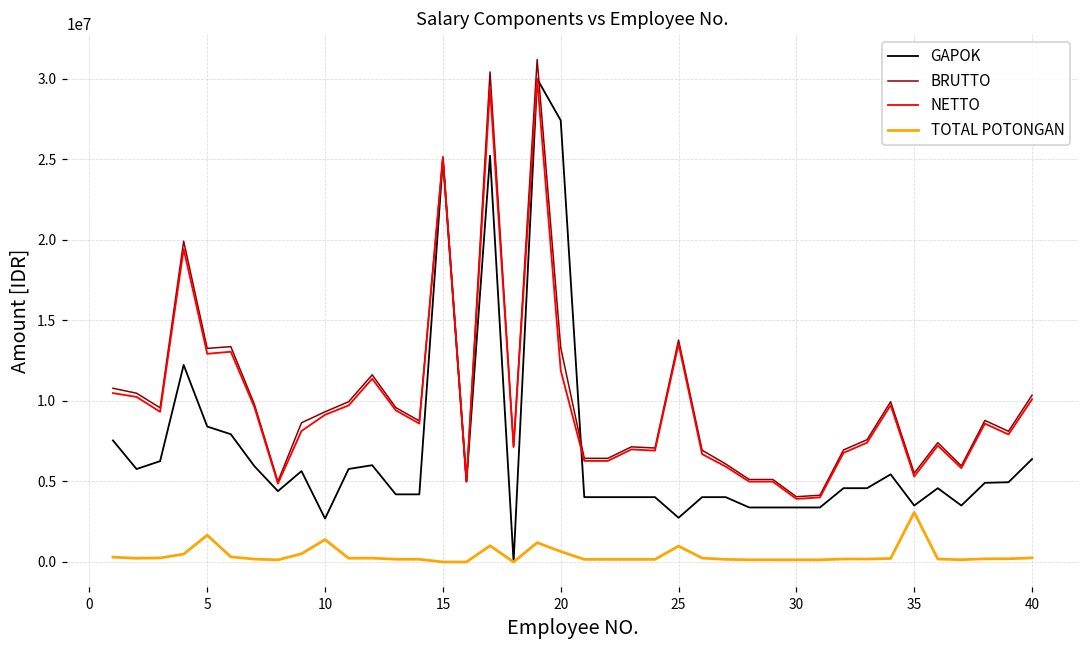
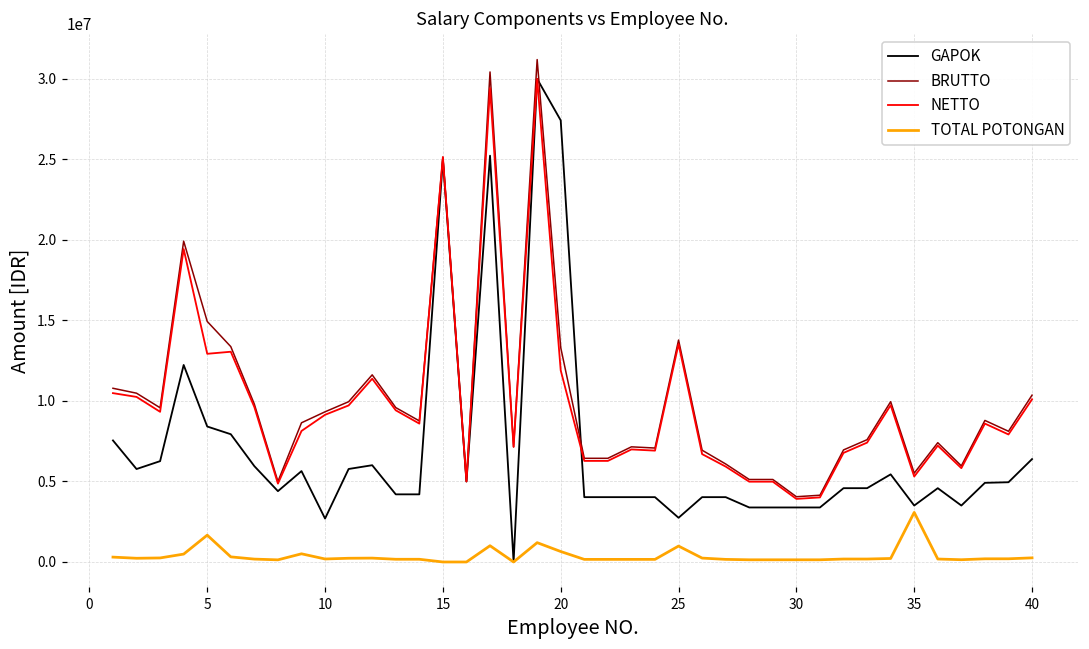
  {
    "GAPOK": {
      "5": 8400000,
      "10": 2700000,
      "20": 27400000,
      "25": 2700000,
      "30": 3400000,
      "35": 3500000,
      "40": 6400000
    },
    "BRUTTO": {
-     "5": 13300000,
+     "5": 14900000,
      "10": 9300000,
      "20": 13300000,
      "25": 13800000,
      "35": 5500000,
      "40": 10400000
    },
    "NETTO": {
      "5": 12900000,
      "10": 9100000,
      "20": 11900000,
      "25": 13500000,
      "35": 5300000,
      "40": 10100000
    },
    "TOTAL POTONGAN": {
      "5": 1700000,
-     "10": 1400000,
+     "10": 200000,
      "15": 0,
      "20": 700000,
      "25": 1000000,
      "30": 100000,
      "35": 3100000,
      "40": 300000
    }
  }
